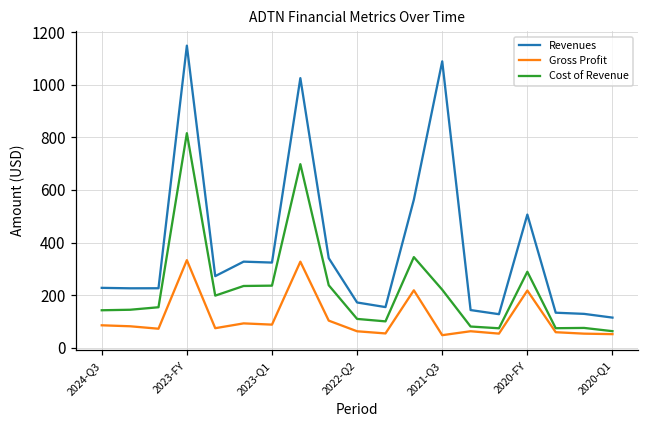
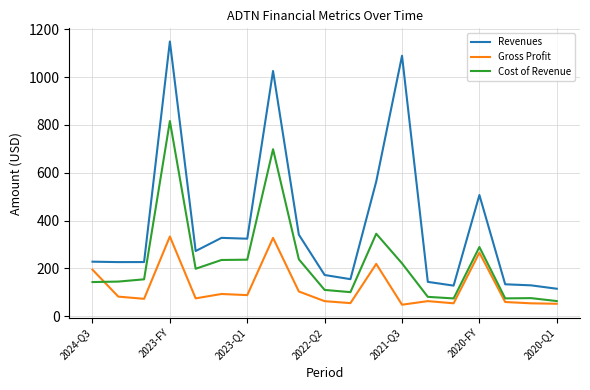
  {
    "Revenues": {
      "2024-Q3": 230,
      "2023-FY": 1150,
      "2023-Q1": 320,
      "2022-Q2": 170,
      "2021-Q3": 1090,
      "2020-FY": 510,
      "2020-Q1": 110
    },
    "Gross Profit": {
-     "2024-Q3": 90,
+     "2024-Q3": 190,
      "2023-FY": 330,
      "2023-Q1": 90,
      "2022-Q2": 60,
      "2021-Q3": 50,
-     "2020-FY": 220,
+     "2020-FY": 270,
      "2020-Q1": 50
    },
    "Cost of Revenue": {
      "2024-Q3": 140,
      "2023-FY": 820,
      "2023-Q1": 240,
      "2022-Q2": 110,
      "2021-Q3": 220,
      "2020-FY": 290,
      "2020-Q1": 60
    }
  }
